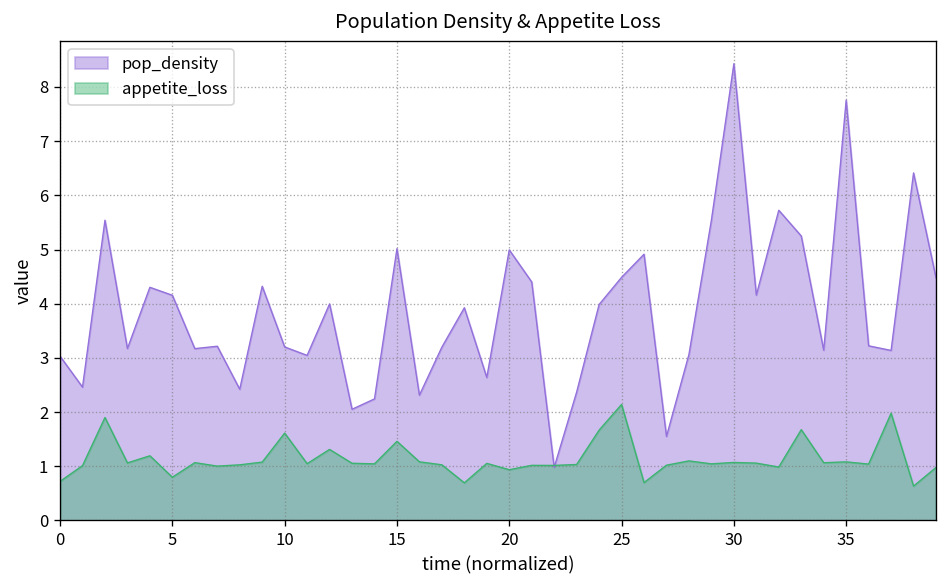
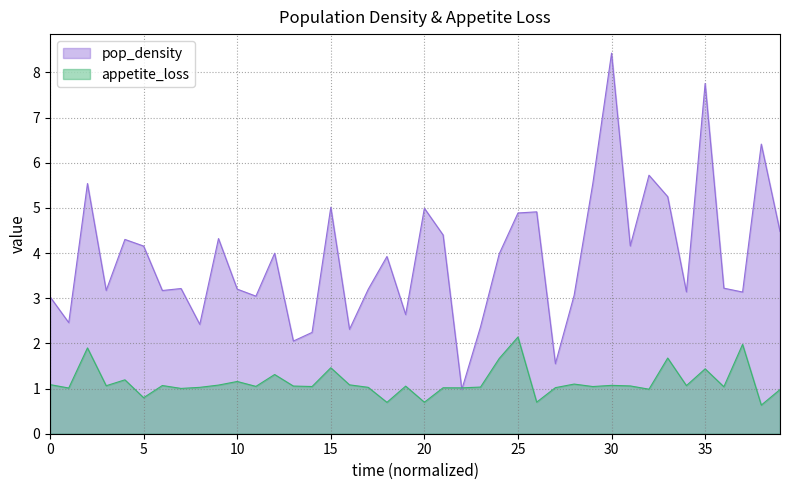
  {
    "pop_density": {
      "0": 3.0,
      "5": 4.2,
      "10": 3.2,
      "15": 5.0,
      "20": 5.0,
-     "25": 4.5,
+     "25": 4.9,
      "30": 8.4,
      "35": 7.8
    },
    "appetite_loss": {
-     "0": 0.7,
+     "0": 1.1,
      "5": 0.8,
-     "10": 1.6,
+     "10": 1.2,
      "15": 1.5,
-     "20": 0.9,
+     "20": 0.7,
      "25": 2.1,
      "30": 1.1,
-     "35": 1.1
+     "35": 1.4
    }
  }
